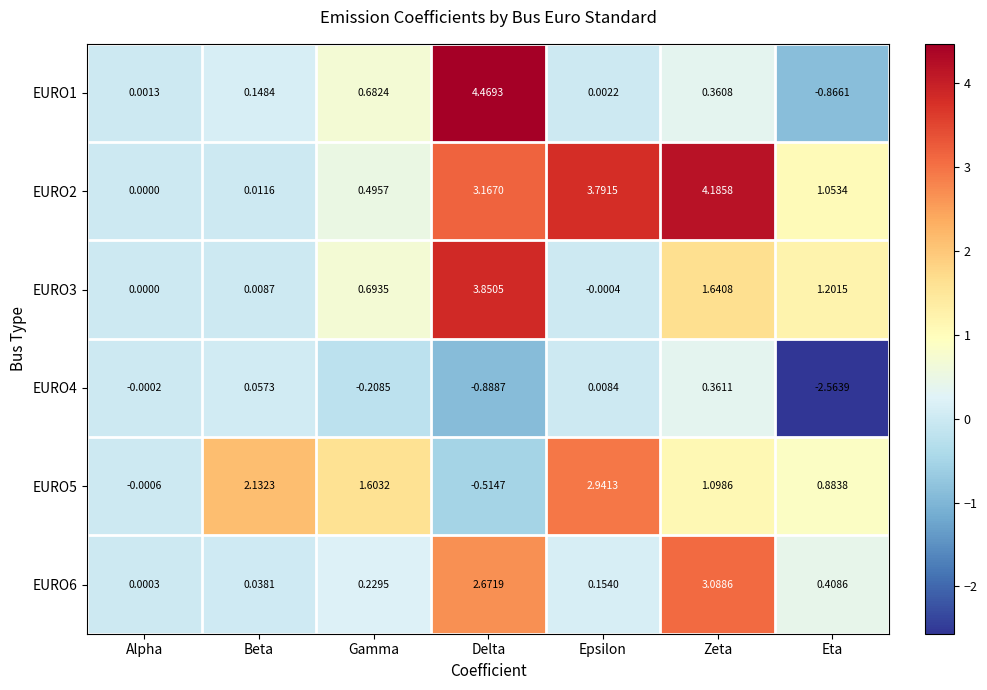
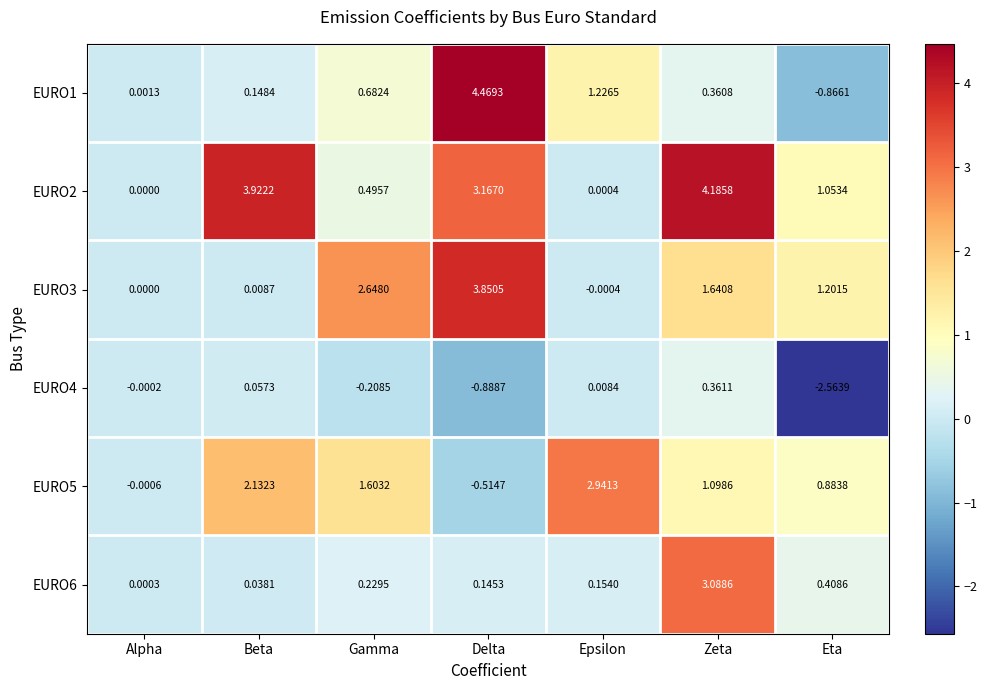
  {
    "EURO1": {
      "Alpha": 0.0013,
      "Beta": 0.1484,
      "Gamma": 0.6824,
      "Delta": 4.4693,
-     "Epsilon": 0.0022,
+     "Epsilon": 1.2265,
      "Zeta": 0.3608,
      "Eta": -0.8661
    },
    "EURO2": {
      "Alpha": 0.0000,
-     "Beta": 0.0116,
+     "Beta": 3.9222,
      "Gamma": 0.4957,
      "Delta": 3.1670,
-     "Epsilon": 3.7915,
+     "Epsilon": 0.0004,
      "Zeta": 4.1858,
      "Eta": 1.0534
    },
    "EURO3": {
      "Alpha": 0.0000,
      "Beta": 0.0087,
-     "Gamma": 0.6935,
+     "Gamma": 2.6480,
      "Delta": 3.8505,
      "Epsilon": -0.0004,
      "Zeta": 1.6408,
      "Eta": 1.2015
    },
    "EURO4": {
      "Alpha": -0.0002,
      "Beta": 0.0573,
      "Gamma": -0.2085,
      "Delta": -0.8887,
      "Epsilon": 0.0084,
      "Zeta": 0.3611,
      "Eta": -2.5639
    },
    "EURO5": {
      "Alpha": -0.0006,
      "Beta": 2.1323,
      "Gamma": 1.6032,
      "Delta": -0.5147,
      "Epsilon": 2.9413,
      "Zeta": 1.0986,
      "Eta": 0.8838
    },
    "EURO6": {
      "Alpha": 0.0003,
      "Beta": 0.0381,
      "Gamma": 0.2295,
-     "Delta": 2.6719,
+     "Delta": 0.1453,
      "Epsilon": 0.1540,
      "Zeta": 3.0886,
      "Eta": 0.4086
    }
  }
